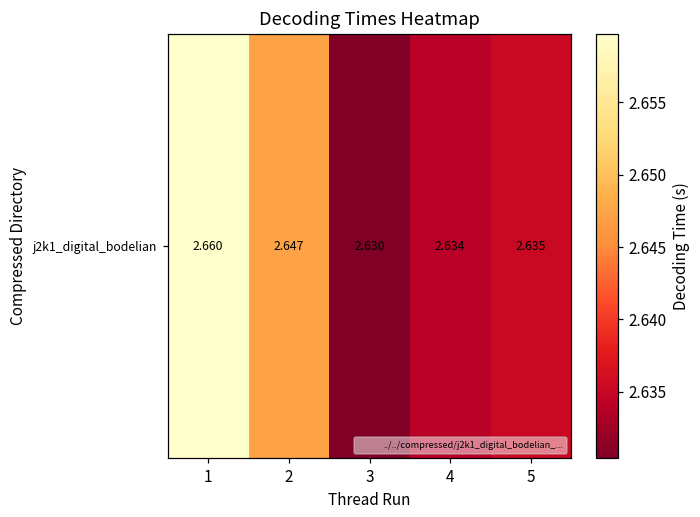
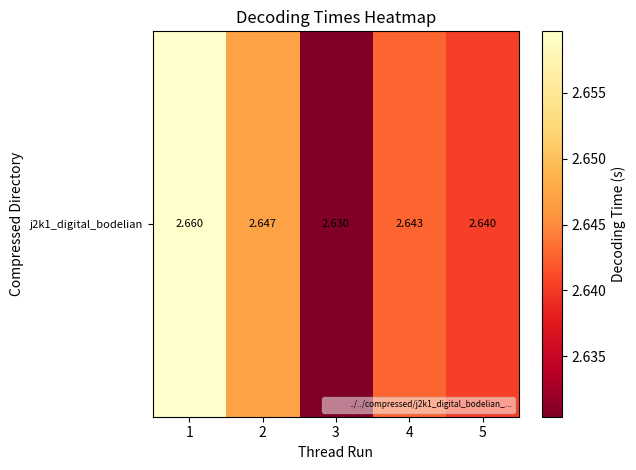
  {
    "j2k1_digital_bodelian": {
      "1": 2.660,
      "2": 2.647,
      "3": 2.630,
-     "4": 2.634,
-     "5": 2.635
+     "4": 2.643,
+     "5": 2.640
    }
  }
